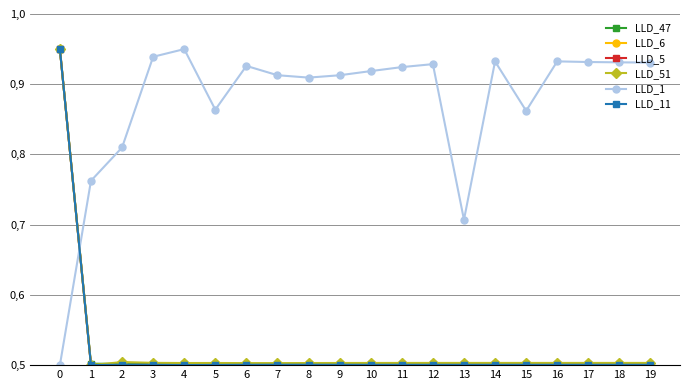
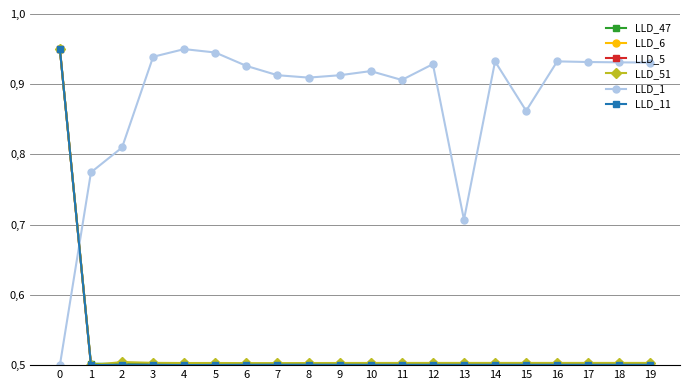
  {
    "LLD_1": {
      "0": 5.0,
-     "1": 7.6,
+     "1": 7.7,
      "2": 8.1,
      "3": 9.4,
      "4": 9.5,
-     "5": 8.6,
+     "5": 9.5,
      "6": 9.3,
      "7": 9.1,
      "8": 9.1,
      "9": 9.1,
      "10": 9.2,
-     "11": 9.2,
+     "11": 9.1,
      "12": 9.3,
      "13": 7.1,
      "14": 9.3,
      "15": 8.6,
      "16": 9.3,
      "17": 9.3,
      "18": 9.3,
      "19": 9.3
    }
  }
